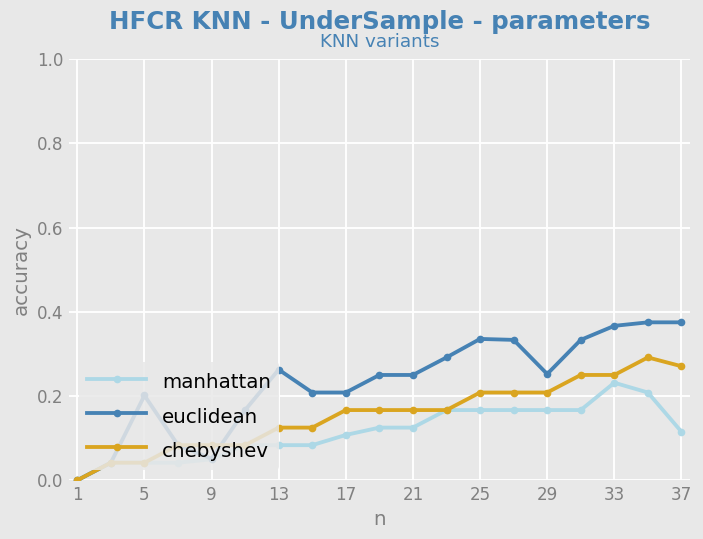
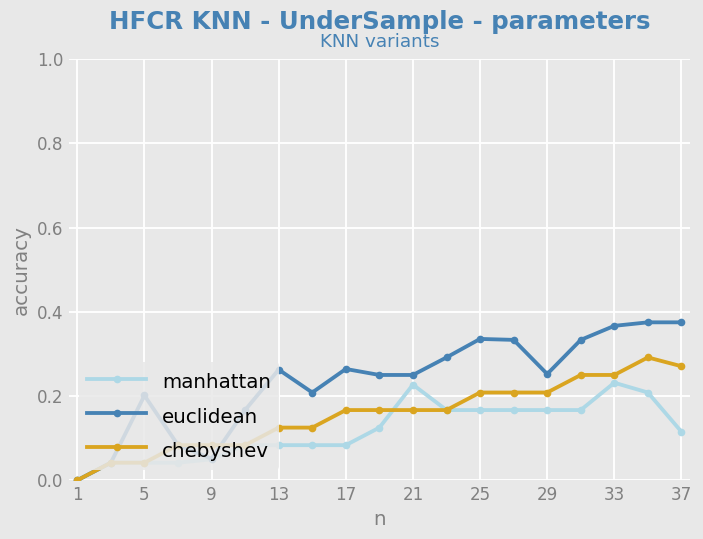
  {
    "manhattan": {
-     "17": 0.11,
-     "21": 0.13,
+     "17": 0.08,
+     "21": 0.23,
      "25": 0.17,
      "29": 0.17,
      "33": 0.23,
      "37": 0.12
    },
    "euclidean": {
-     "17": 0.21,
+     "17": 0.26,
      "21": 0.25,
      "25": 0.34,
      "29": 0.25,
      "33": 0.37,
      "37": 0.38
    },
    "chebyshev": {
      "17": 0.17,
      "21": 0.17,
      "25": 0.21,
      "29": 0.21,
      "33": 0.25,
      "37": 0.27
    }
  }
